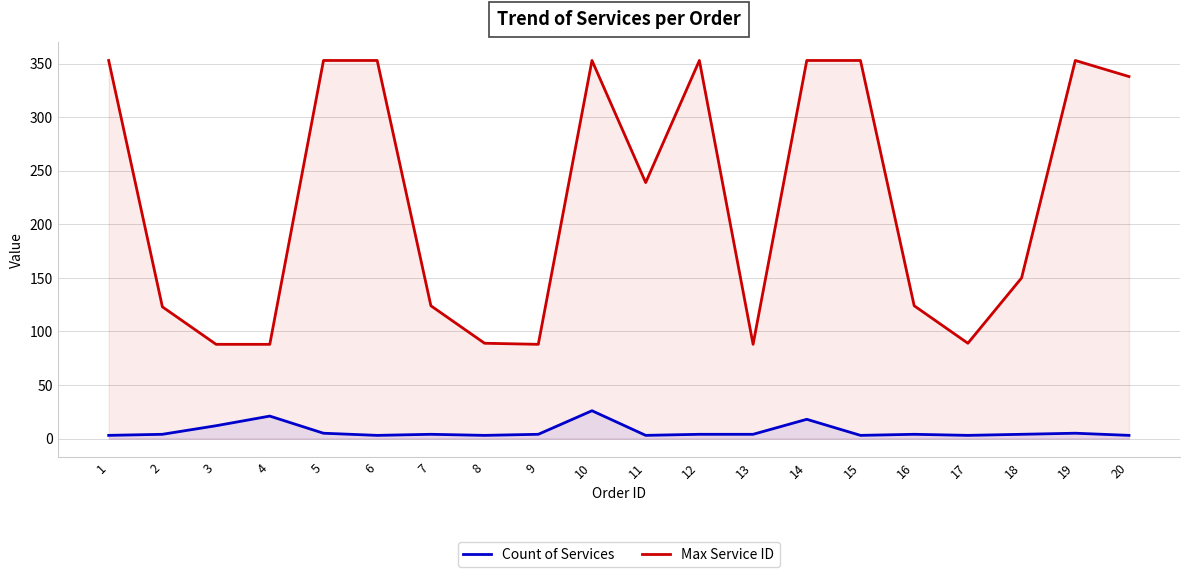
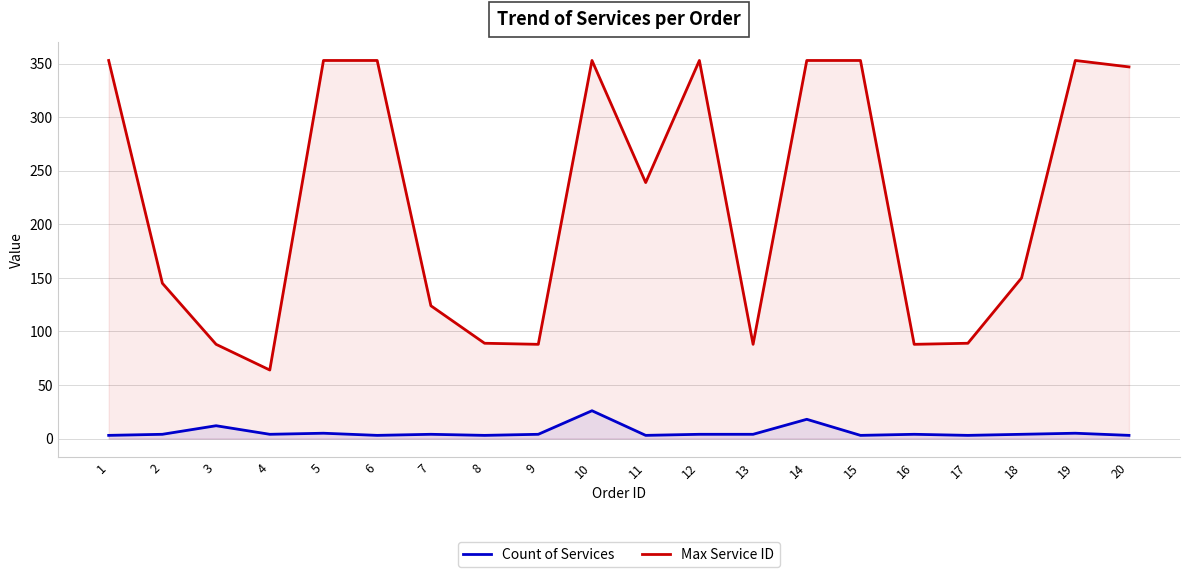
  {
    "Count of Services": {
      "1": 3,
      "2": 4,
      "3": 12,
-     "4": 21,
+     "4": 4,
      "5": 5,
      "6": 3,
      "7": 4,
      "8": 3,
      "9": 4,
      "10": 26,
      "11": 3,
      "12": 4,
      "13": 4,
      "14": 18,
      "15": 3,
      "16": 4,
      "17": 3,
      "18": 4,
      "19": 5,
      "20": 3
    },
    "Max Service ID": {
      "1": 353,
-     "2": 123,
+     "2": 145,
      "3": 88,
-     "4": 88,
+     "4": 64,
      "5": 353,
      "6": 353,
      "7": 124,
      "8": 89,
      "9": 88,
      "10": 353,
      "11": 239,
      "12": 353,
      "13": 88,
      "14": 353,
      "15": 353,
-     "16": 124,
+     "16": 88,
      "17": 89,
      "18": 150,
      "19": 353,
-     "20": 338
+     "20": 347
    }
  }
